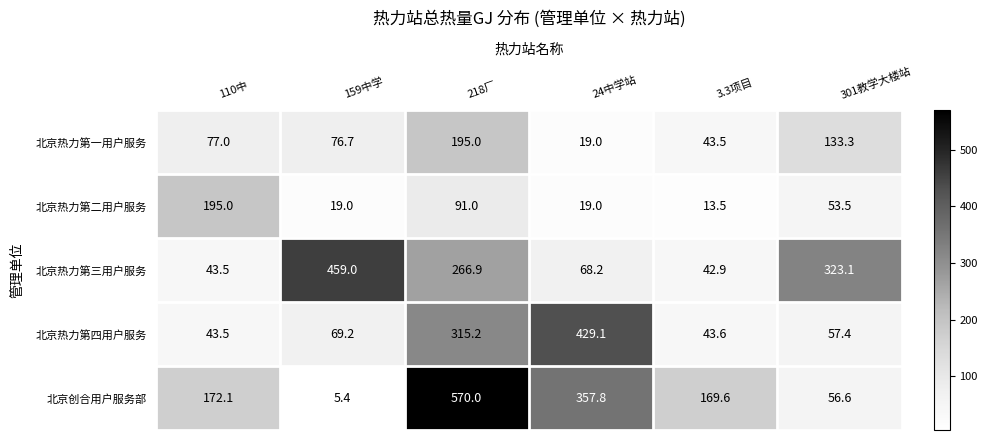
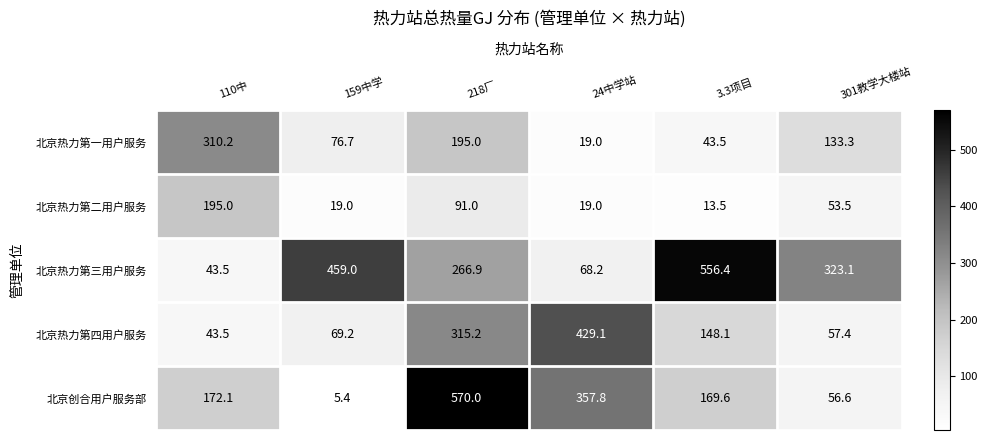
  {
    "北京热力第一用户服务": {
-     "110中": 77.0,
+     "110中": 310.2,
      "159中学": 76.7,
      "218厂": 195.0,
      "24中学站": 19.0,
      "3.3项目": 43.5,
      "301教学大楼站": 133.3
    },
    "北京热力第二用户服务": {
      "110中": 195.0,
      "159中学": 19.0,
      "218厂": 91.0,
      "24中学站": 19.0,
      "3.3项目": 13.5,
      "301教学大楼站": 53.5
    },
    "北京热力第三用户服务": {
      "110中": 43.5,
      "159中学": 459.0,
      "218厂": 266.9,
      "24中学站": 68.2,
-     "3.3项目": 42.9,
+     "3.3项目": 556.4,
      "301教学大楼站": 323.1
    },
    "北京热力第四用户服务": {
      "110中": 43.5,
      "159中学": 69.2,
      "218厂": 315.2,
      "24中学站": 429.1,
-     "3.3项目": 43.6,
+     "3.3项目": 148.1,
      "301教学大楼站": 57.4
    },
    "北京创合用户服务部": {
      "110中": 172.1,
      "159中学": 5.4,
      "218厂": 570.0,
      "24中学站": 357.8,
      "3.3项目": 169.6,
      "301教学大楼站": 56.6
    }
  }
